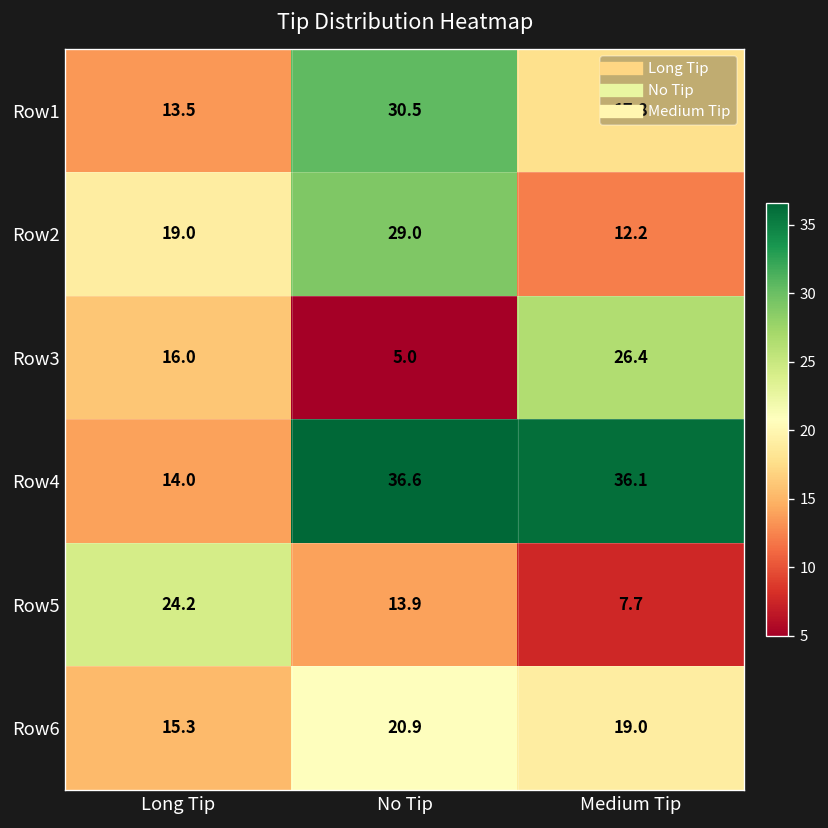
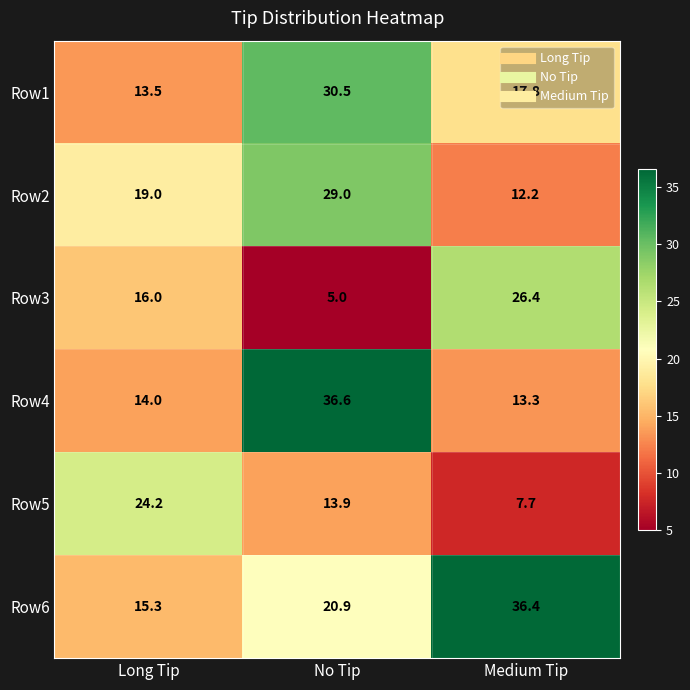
  {
    "Row1": {
      "Long Tip": 13.5,
      "No Tip": 30.5
    },
    "Row2": {
      "Long Tip": 19.0,
      "No Tip": 29.0,
      "Medium Tip": 12.2
    },
    "Row3": {
      "Long Tip": 16.0,
      "No Tip": 5.0,
      "Medium Tip": 26.4
    },
    "Row4": {
      "Long Tip": 14.0,
      "No Tip": 36.6,
-     "Medium Tip": 36.1
+     "Medium Tip": 13.3
    },
    "Row5": {
      "Long Tip": 24.2,
      "No Tip": 13.9,
      "Medium Tip": 7.7
    },
    "Row6": {
      "Long Tip": 15.3,
      "No Tip": 20.9,
-     "Medium Tip": 19.0
+     "Medium Tip": 36.4
    }
  }
